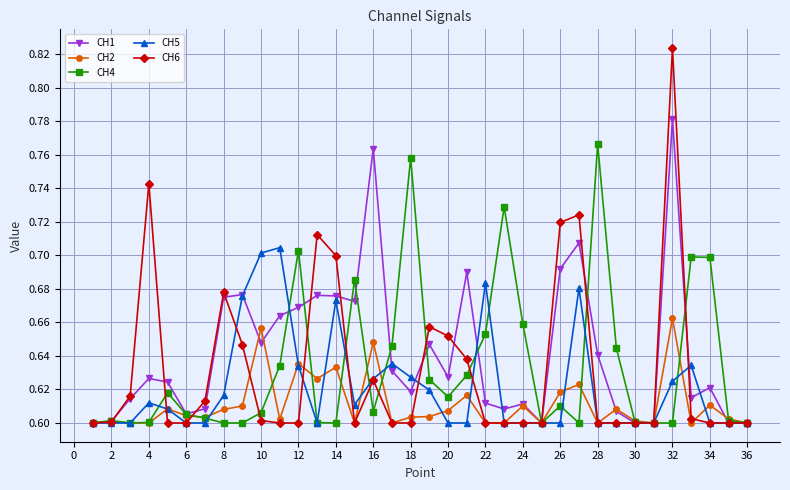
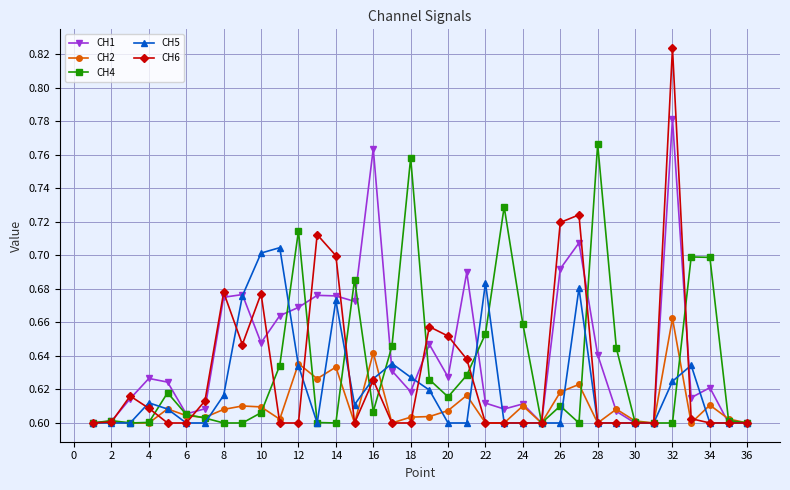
  {
    "CH1": {
      "4": 0.627,
      "8": 0.675,
      "10": 0.648,
      "12": 0.669,
      "14": 0.676,
      "16": 0.764,
      "18": 0.619,
      "20": 0.627,
      "22": 0.612,
      "26": 0.692,
      "28": 0.641,
      "32": 0.781,
      "34": 0.621
    },
    "CH2": {
      "8": 0.608,
-     "10": 0.657,
+     "10": 0.610,
      "14": 0.633,
-     "16": 0.648,
+     "16": 0.642,
      "18": 0.603,
      "20": 0.607,
      "26": 0.618,
      "32": 0.662,
      "34": 0.611
    },
    "CH4": {
      "8": 0.600,
      "10": 0.606,
-     "12": 0.703,
+     "12": 0.715,
      "14": 0.600,
      "16": 0.607,
      "18": 0.758,
      "20": 0.616,
      "22": 0.653,
      "24": 0.659,
      "26": 0.610,
      "28": 0.766,
      "32": 0.600,
      "34": 0.699
    },
    "CH5": {
      "4": 0.612,
      "8": 0.616,
      "10": 0.701,
      "14": 0.673,
      "18": 0.627,
      "20": 0.600,
      "22": 0.684,
      "26": 0.600,
      "32": 0.625
    },
    "CH6": {
-     "4": 0.743,
+     "4": 0.609,
      "8": 0.678,
-     "10": 0.601,
+     "10": 0.677,
      "12": 0.600,
      "14": 0.700,
      "18": 0.600,
      "20": 0.652,
      "26": 0.720,
      "32": 0.824
    }
  }
